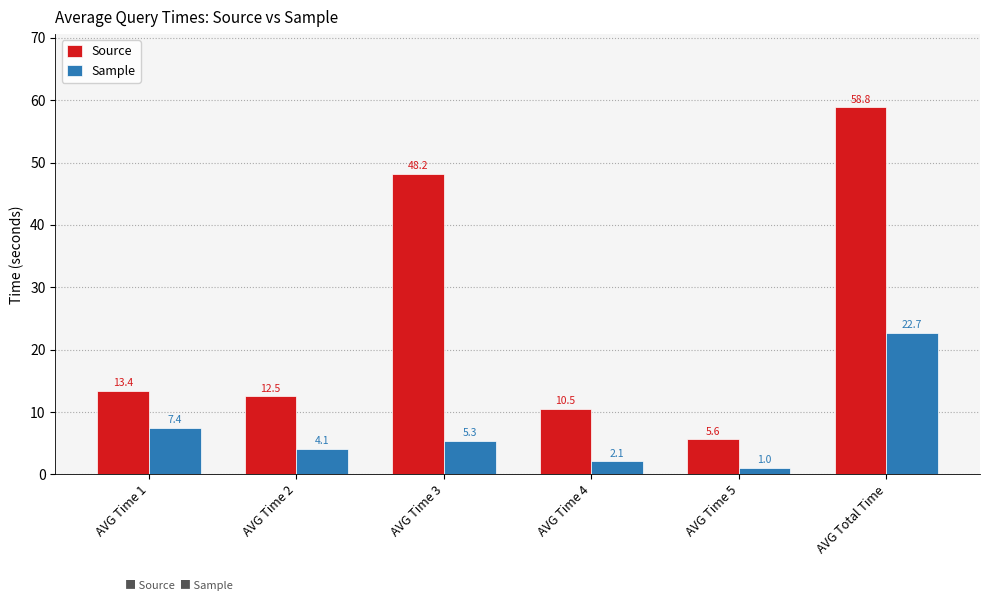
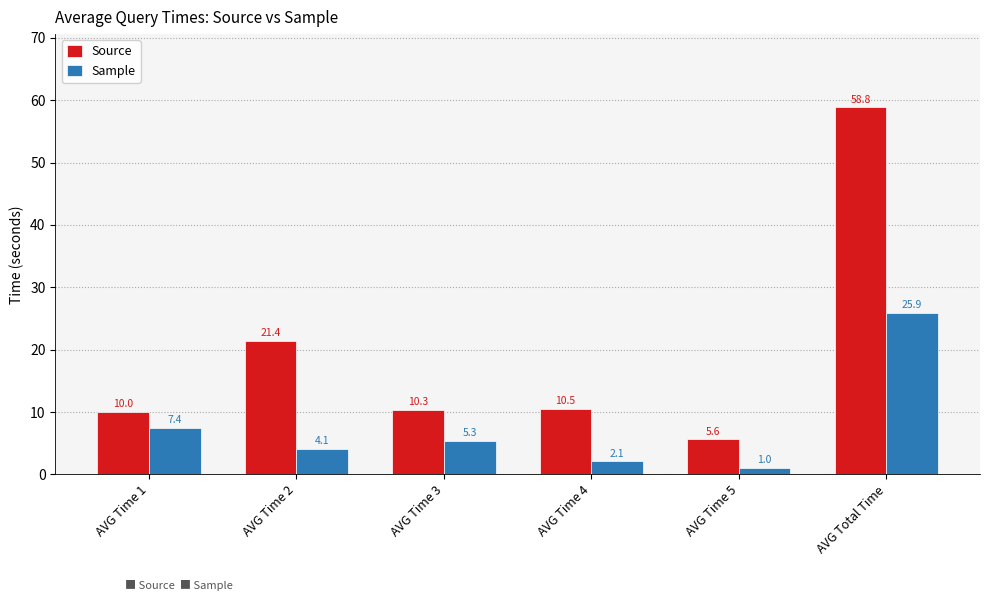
  {
    "Source": {
-     "AVG Time 1": 13.4,
-     "AVG Time 2": 12.5,
-     "AVG Time 3": 48.2,
+     "AVG Time 1": 10.0,
+     "AVG Time 2": 21.4,
+     "AVG Time 3": 10.3,
      "AVG Time 4": 10.5,
      "AVG Time 5": 5.6,
      "AVG Total Time": 58.8
    },
    "Sample": {
      "AVG Time 1": 7.4,
      "AVG Time 2": 4.1,
      "AVG Time 3": 5.3,
      "AVG Time 4": 2.1,
      "AVG Time 5": 1.0,
-     "AVG Total Time": 22.7
+     "AVG Total Time": 25.9
    }
  }
